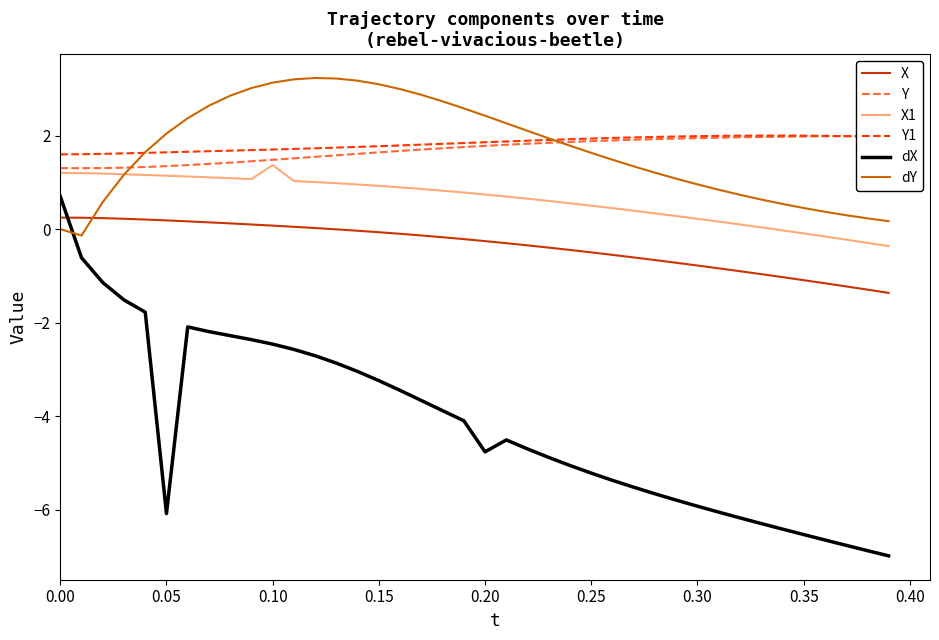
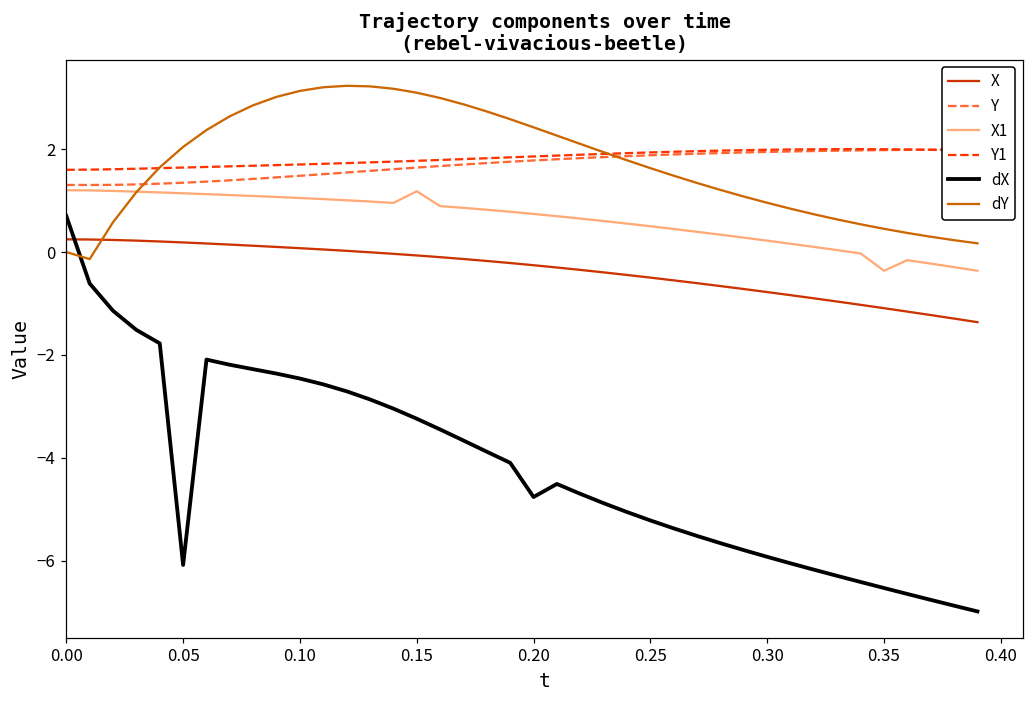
  {
    "Y": {
      "0.00": 1.3,
      "0.05": 1.3,
      "0.10": 1.5,
      "0.15": 1.6,
      "0.20": 1.8
    },
    "X1": {
      "0.00": 1.2,
      "0.05": 1.1,
-     "0.10": 1.4,
-     "0.15": 0.9,
+     "0.10": 1.1,
+     "0.15": 1.2,
      "0.20": 0.7,
      "0.25": 0.5,
      "0.30": 0.2,
-     "0.35": -0.1
+     "0.35": -0.4
    },
    "dX": {
      "0.00": 0.7,
      "0.05": -6.1,
      "0.10": -2.5,
      "0.15": -3.2,
      "0.20": -4.8,
      "0.25": -5.2,
      "0.30": -5.9,
      "0.35": -6.5
    }
  }
